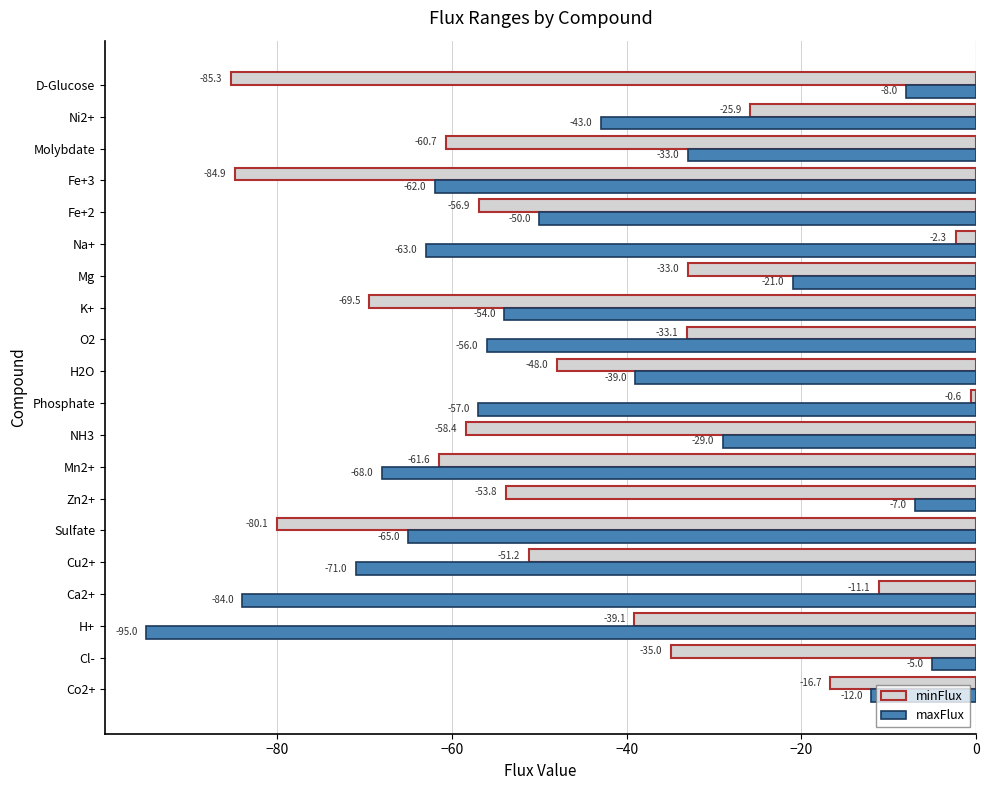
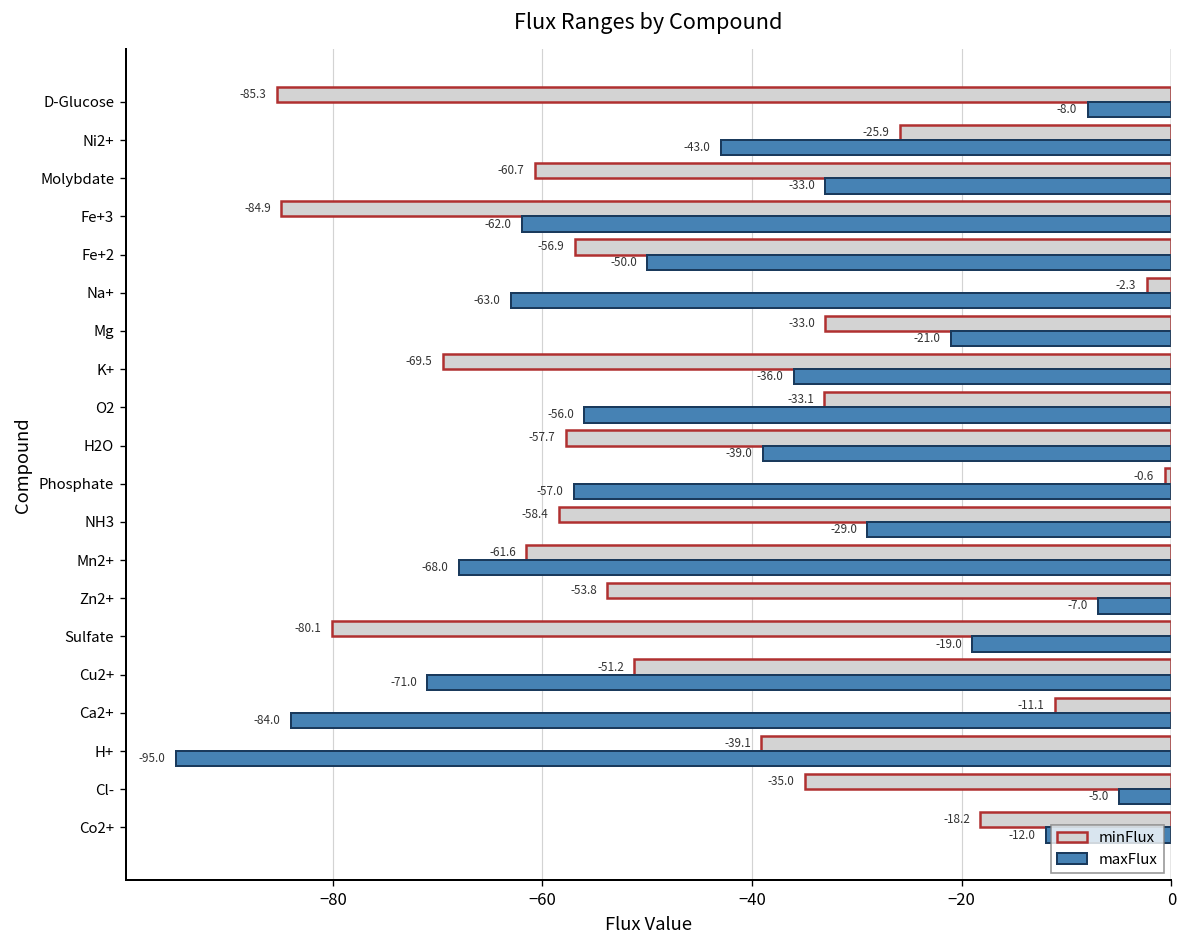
  {
    "minFlux": {
      "D-Glucose": -85.3,
      "Ni2+": -25.9,
      "Molybdate": -60.7,
      "Fe+3": -84.9,
      "Fe+2": -56.9,
      "Na+": -2.3,
      "Mg": -33.0,
      "K+": -69.5,
      "O2": -33.1,
-     "H2O": -48.0,
+     "H2O": -57.7,
      "Phosphate": -0.6,
      "NH3": -58.4,
      "Mn2+": -61.6,
      "Zn2+": -53.8,
      "Sulfate": -80.1,
      "Cu2+": -51.2,
      "Ca2+": -11.1,
      "H+": -39.1,
      "Cl-": -35.0,
-     "Co2+": -16.7
+     "Co2+": -18.2
    },
    "maxFlux": {
      "D-Glucose": -8.0,
      "Ni2+": -43.0,
      "Molybdate": -33.0,
      "Fe+3": -62.0,
      "Fe+2": -50.0,
      "Na+": -63.0,
      "Mg": -21.0,
-     "K+": -54.0,
+     "K+": -36.0,
      "O2": -56.0,
      "H2O": -39.0,
      "Phosphate": -57.0,
      "NH3": -29.0,
      "Mn2+": -68.0,
      "Zn2+": -7.0,
-     "Sulfate": -65.0,
+     "Sulfate": -19.0,
      "Cu2+": -71.0,
      "Ca2+": -84.0,
      "H+": -95.0,
      "Cl-": -5.0,
      "Co2+": -12.0
    }
  }
